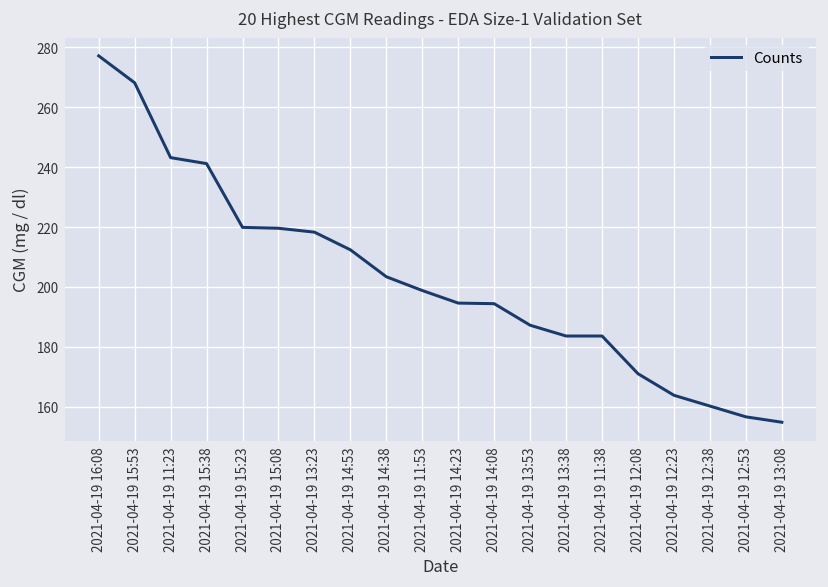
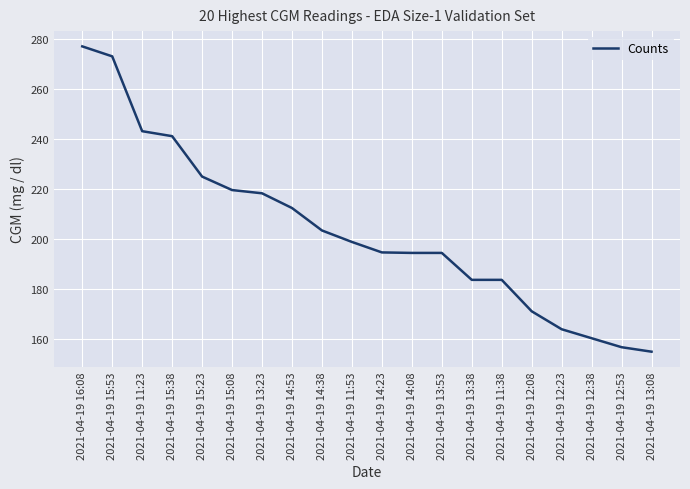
  {
    "2021-04-19 16:08": 277,
-   "2021-04-19 15:53": 268,
+   "2021-04-19 15:53": 273,
    "2021-04-19 11:23": 243,
    "2021-04-19 15:38": 241,
-   "2021-04-19 15:23": 220,
+   "2021-04-19 15:23": 225,
    "2021-04-19 15:08": 220,
    "2021-04-19 13:23": 218,
    "2021-04-19 14:53": 212,
    "2021-04-19 14:38": 203,
    "2021-04-19 11:53": 199,
    "2021-04-19 14:23": 195,
    "2021-04-19 14:08": 194,
-   "2021-04-19 13:53": 187,
+   "2021-04-19 13:53": 194,
    "2021-04-19 13:38": 184,
    "2021-04-19 11:38": 184,
    "2021-04-19 12:08": 171,
    "2021-04-19 12:23": 164,
    "2021-04-19 12:38": 160,
    "2021-04-19 12:53": 157,
    "2021-04-19 13:08": 155
  }
